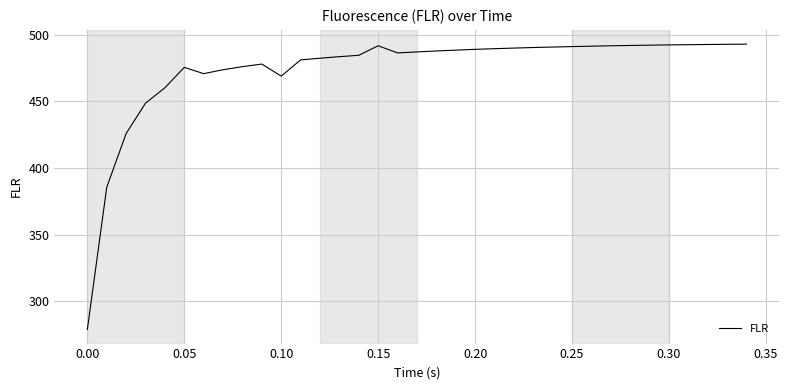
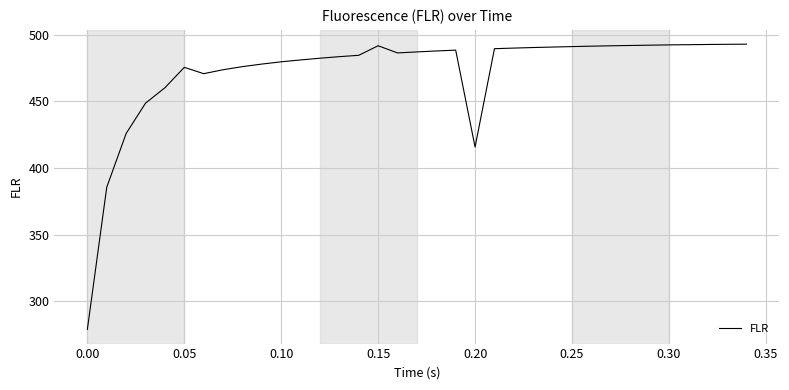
  {
    "0.00": 279,
    "0.05": 475,
-   "0.10": 469,
+   "0.10": 480,
    "0.15": 492,
-   "0.20": 489,
+   "0.20": 416,
    "0.25": 491,
    "0.30": 492
  }
